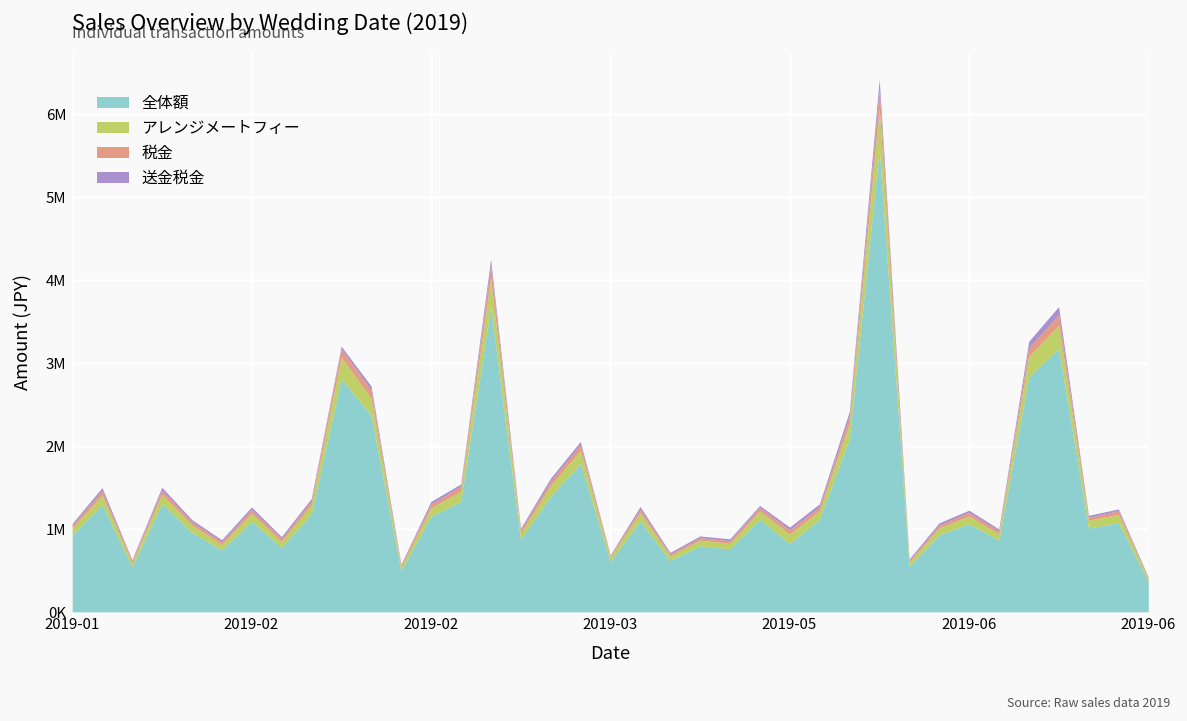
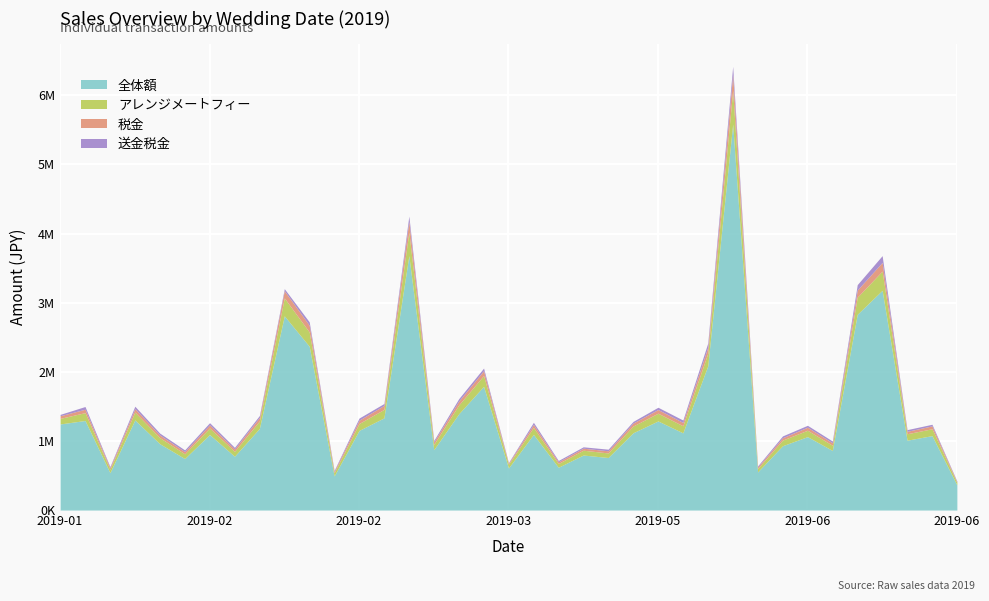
  {
    "全体額": {
-     "2019-01": 900000,
+     "2019-01": 1200000,
      "2019-03": 600000,
-     "2019-05": 800000
+     "2019-05": 1300000
    },
    "アレンジメートフィー": {
      "2019-01": 100000,
      "2019-05": 100000
    }
  }
